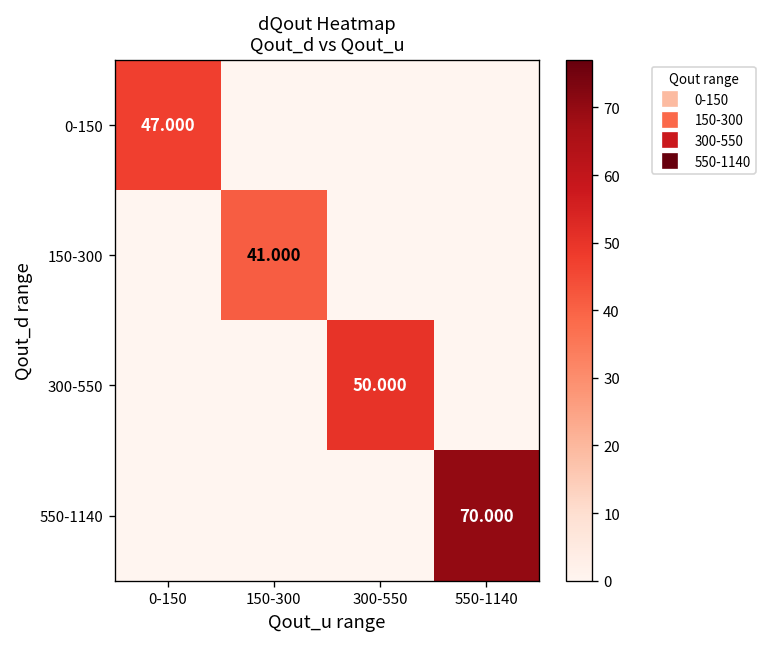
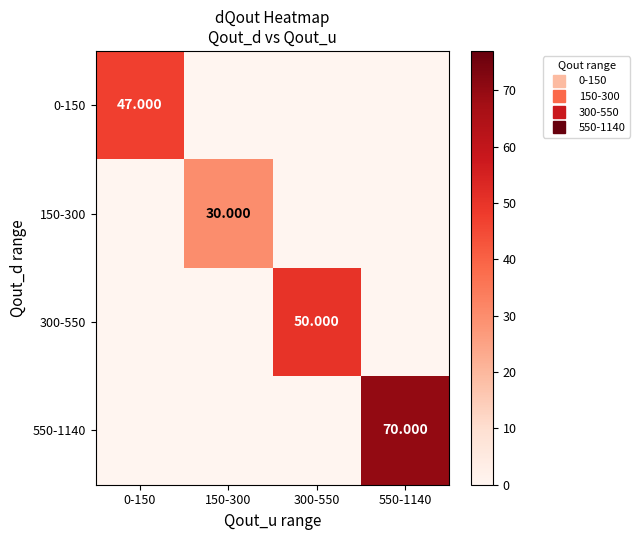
  {
    "0-150": {
      "0-150": 47.000
    },
    "150-300": {
-     "150-300": 41.000
+     "150-300": 30.000
    },
    "300-550": {
      "300-550": 50.000
    },
    "550-1140": {
      "550-1140": 70.000
    }
  }
